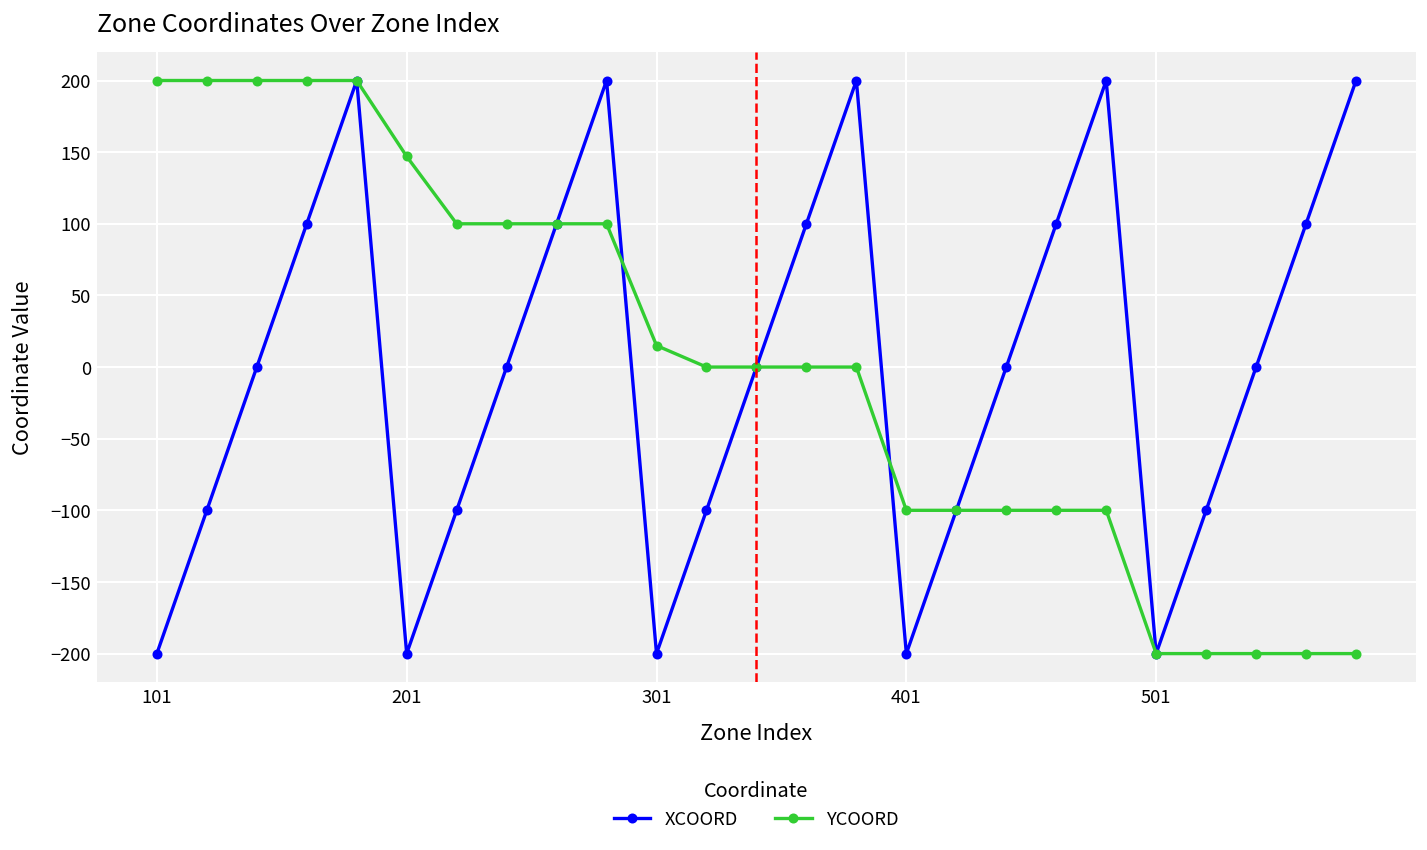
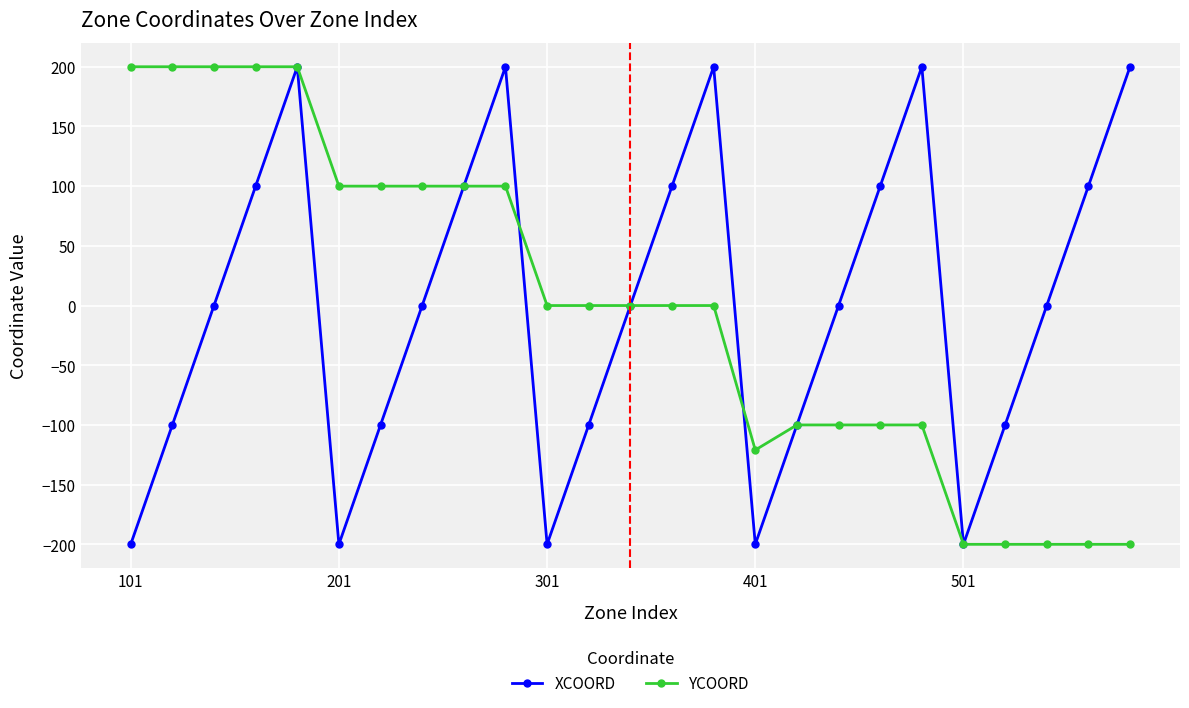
  {
    "XCOORD": {
      "101": -200,
      "201": -200,
      "301": -200,
      "401": -200
    },
    "YCOORD": {
      "101": 200,
-     "201": 147,
-     "301": 15,
-     "401": -100
+     "201": 100,
+     "301": 0,
+     "401": -121
    }
  }
